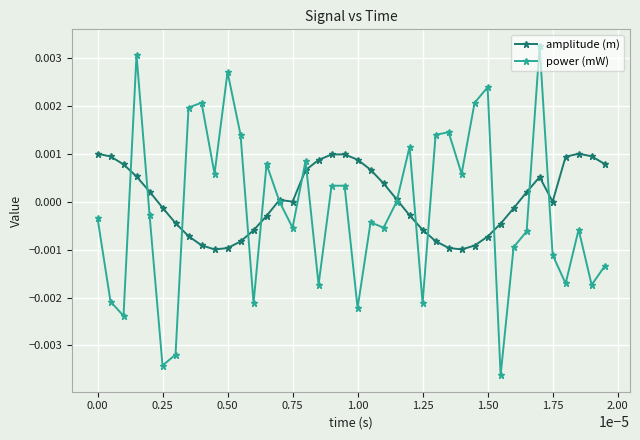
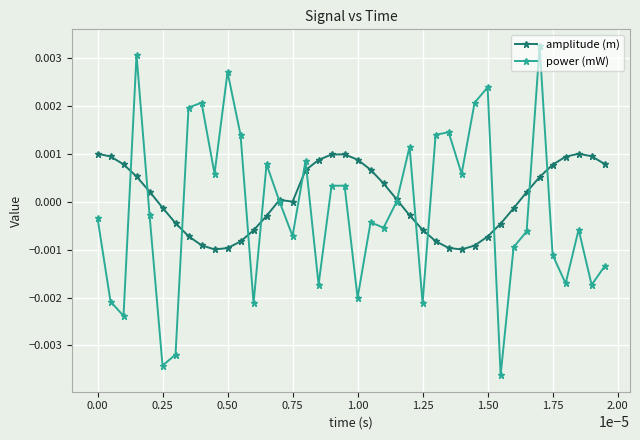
  {
    "amplitude (m)": {
      "0.00": 0.0010,
      "0.25": -0.0001,
      "0.50": -0.0010,
      "0.75": 0.0000,
      "1.00": 0.0009,
      "1.25": -0.0006,
      "1.50": -0.0007,
-     "1.75": 0.0000
+     "1.75": 0.0008
    },
    "power (mW)": {
      "0.00": -0.0003,
      "0.25": -0.0034,
      "0.50": 0.0027,
-     "0.75": -0.0005,
-     "1.00": -0.0022,
+     "0.75": -0.0007,
+     "1.00": -0.0020,
      "1.25": -0.0021,
      "1.50": 0.0024,
      "1.75": -0.0011
    }
  }
